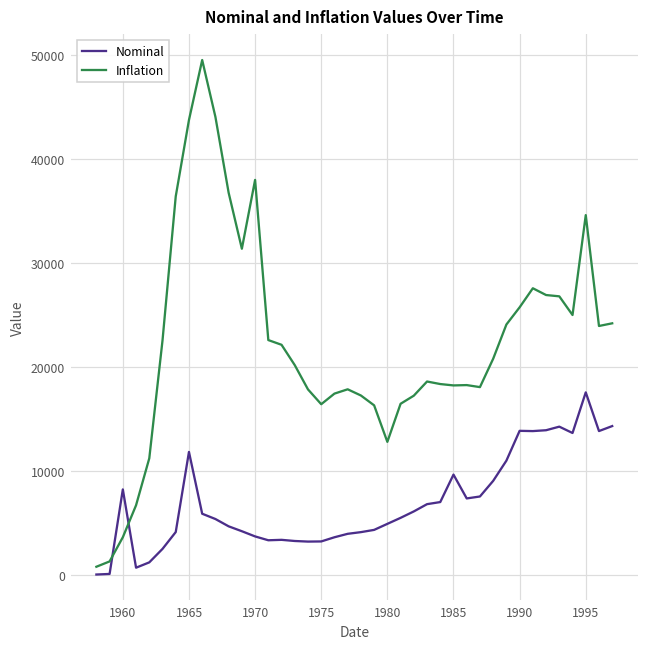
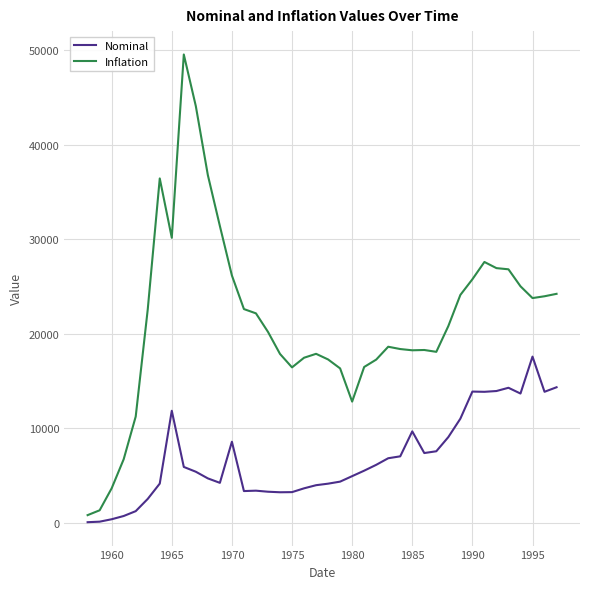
  {
    "Nominal": {
-     "1960": 8000,
+     "1960": 0,
      "1965": 12000,
-     "1970": 4000,
+     "1970": 9000,
      "1975": 3000,
      "1980": 5000,
      "1985": 10000,
      "1990": 14000,
      "1995": 18000
    },
    "Inflation": {
      "1960": 4000,
-     "1965": 44000,
-     "1970": 38000,
+     "1965": 30000,
+     "1970": 26000,
      "1975": 16000,
      "1980": 13000,
      "1985": 18000,
      "1990": 26000,
-     "1995": 35000
+     "1995": 24000
    }
  }
